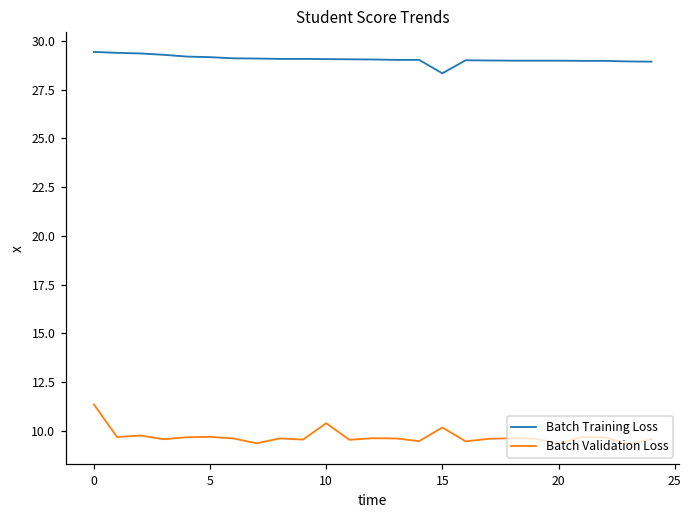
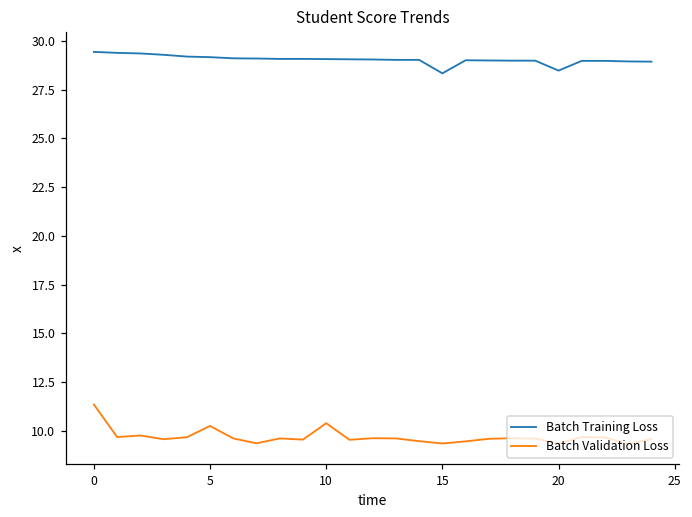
  {
    "Batch Training Loss": {
      "0": 29.4,
      "5": 29.2,
      "10": 29.1,
      "15": 28.3,
-     "20": 29.0
+     "20": 28.5
    },
    "Batch Validation Loss": {
      "0": 11.4,
-     "5": 9.7,
+     "5": 10.3,
      "10": 10.4,
-     "15": 10.2
+     "15": 9.4
    }
  }
